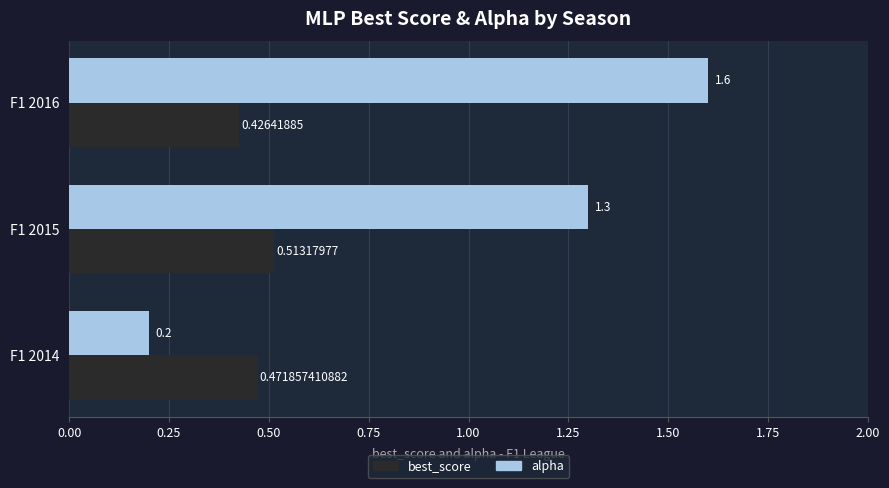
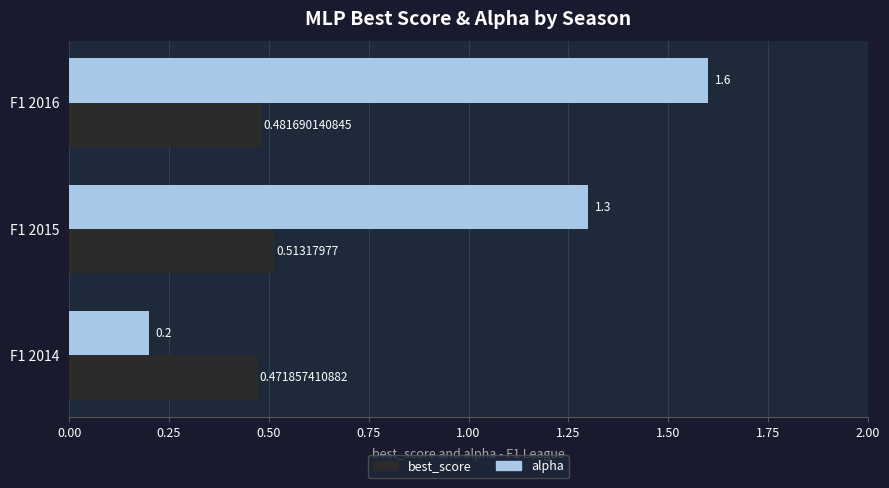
  {
    "best_score": {
-     "F1 2016": 0.42641885,
+     "F1 2016": 0.481690140845,
      "F1 2015": 0.51317977,
      "F1 2014": 0.471857410882
    },
    "alpha": {
      "F1 2016": 1.6,
      "F1 2015": 1.3,
      "F1 2014": 0.2
    }
  }
